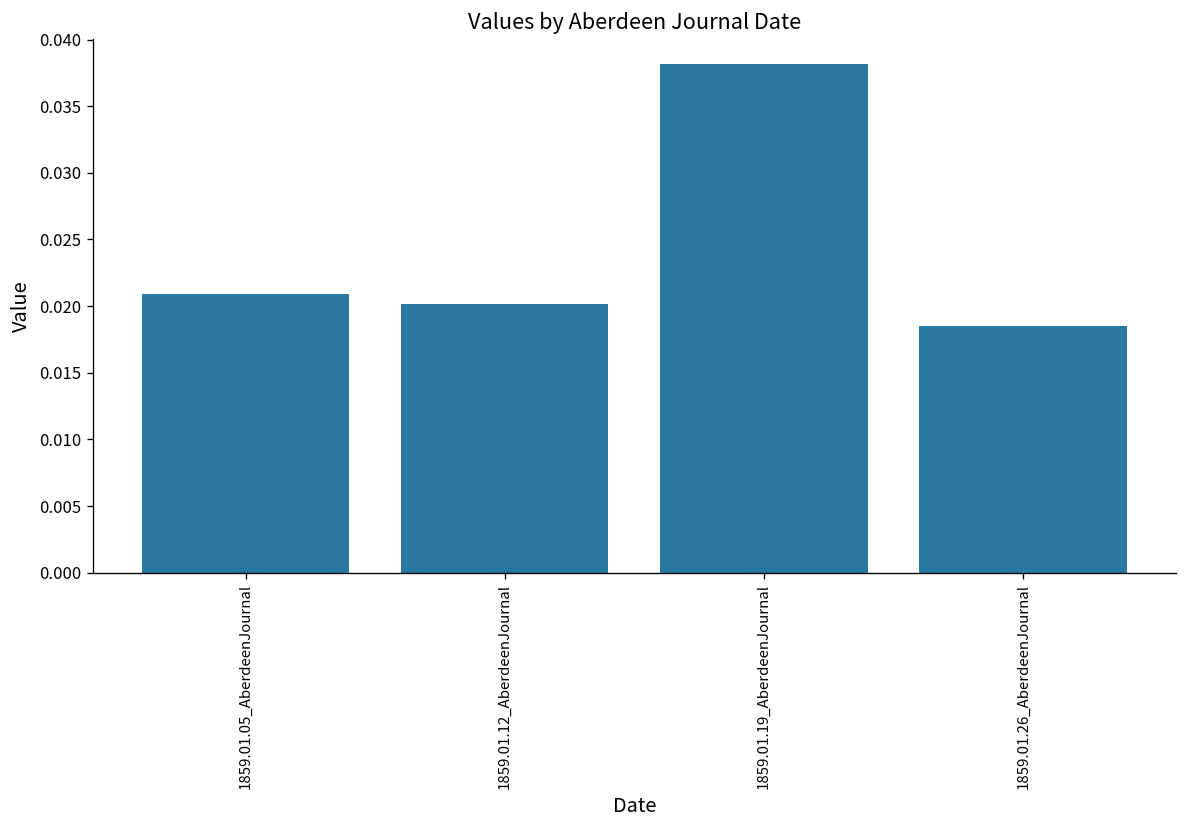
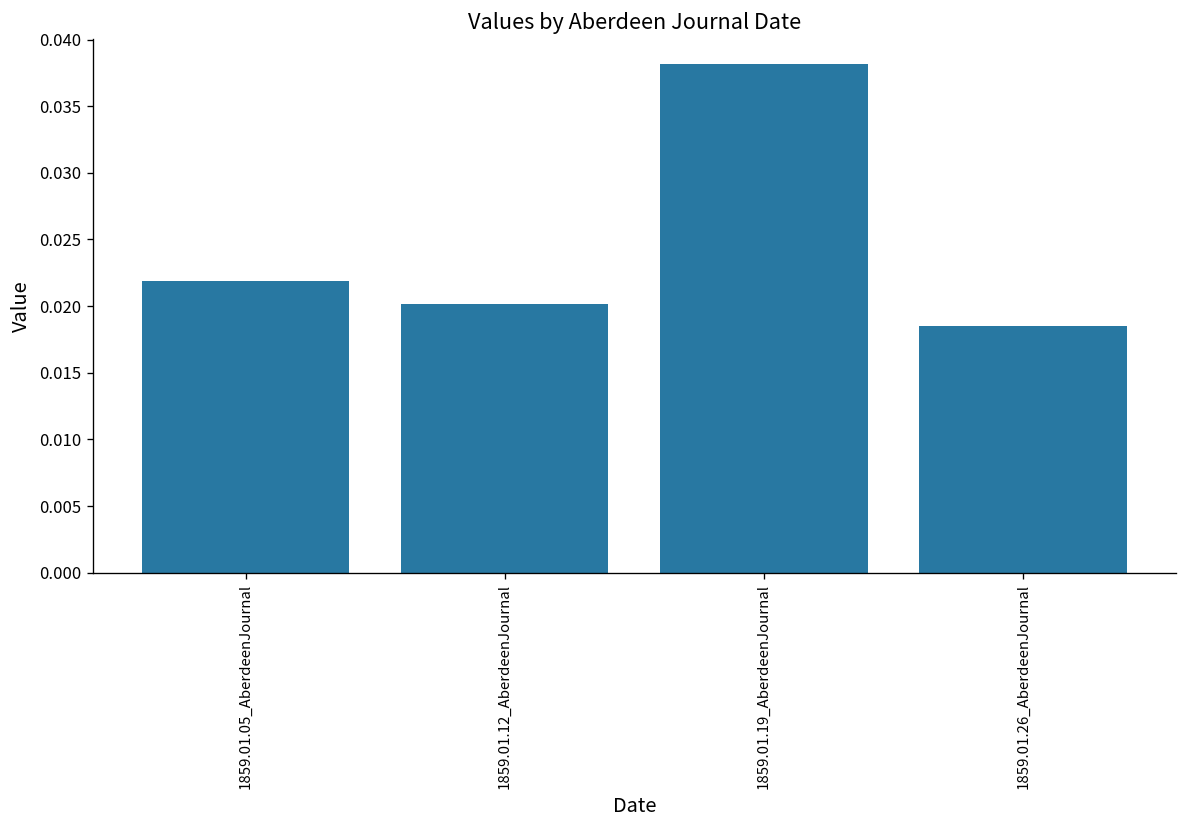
  {
-   "1859.01.05_AberdeenJournal": 0.0209,
+   "1859.01.05_AberdeenJournal": 0.0219,
    "1859.01.12_AberdeenJournal": 0.0202,
    "1859.01.19_AberdeenJournal": 0.0382,
    "1859.01.26_AberdeenJournal": 0.0185
  }
